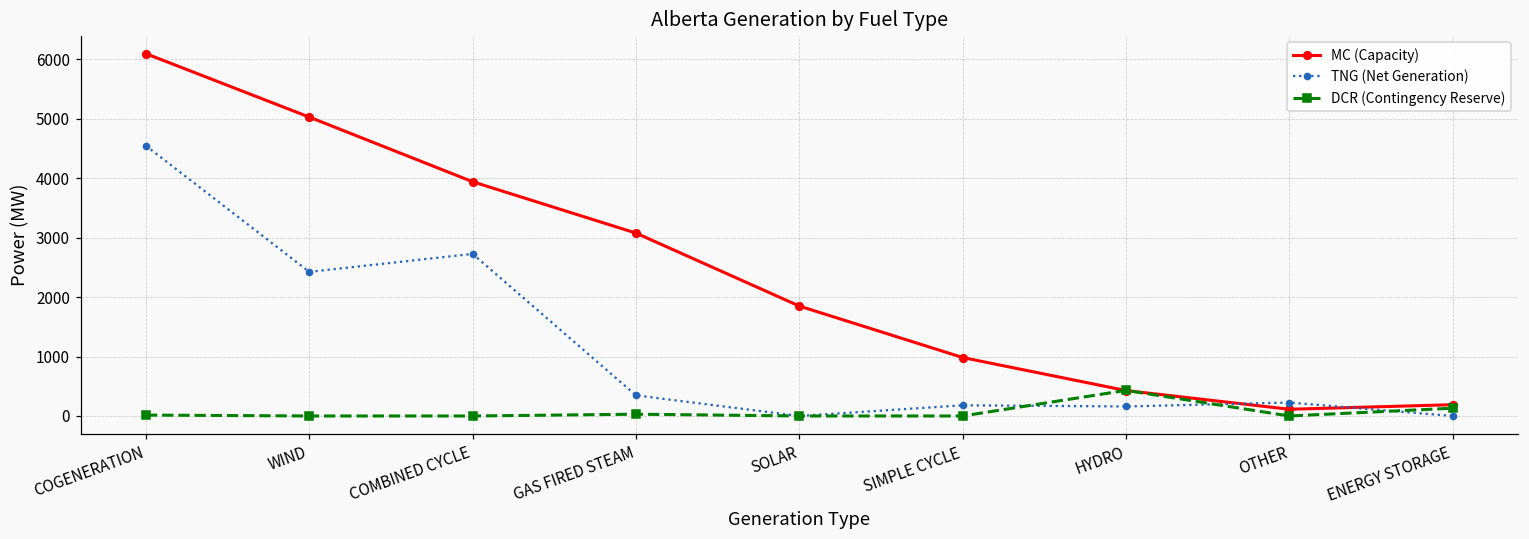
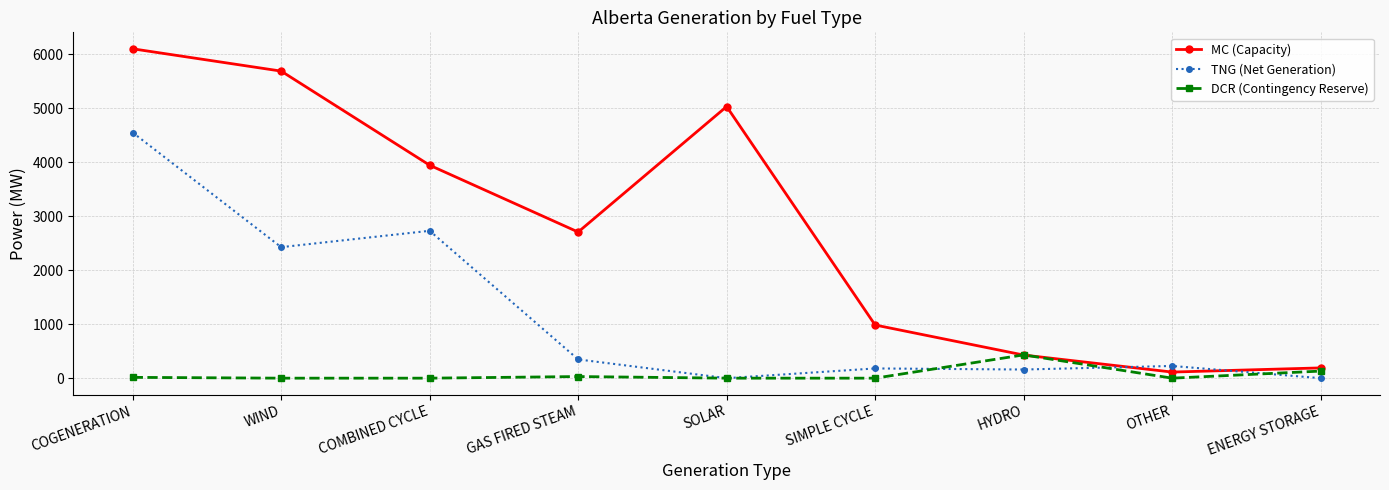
  {
    "MC (Capacity)": {
      "COGENERATION": 6100,
-     "WIND": 5000,
+     "WIND": 5700,
      "COMBINED CYCLE": 3900,
-     "GAS FIRED STEAM": 3100,
-     "SOLAR": 1900,
+     "GAS FIRED STEAM": 2700,
+     "SOLAR": 5000,
      "SIMPLE CYCLE": 1000,
      "OTHER": 100,
      "ENERGY STORAGE": 200
    },
    "TNG (Net Generation)": {
      "COGENERATION": 4500,
      "WIND": 2400,
      "COMBINED CYCLE": 2700,
      "GAS FIRED STEAM": 300,
      "SIMPLE CYCLE": 200,
      "HYDRO": 200,
      "OTHER": 200,
      "ENERGY STORAGE": 0
    },
    "DCR (Contingency Reserve)": {
      "COGENERATION": 0,
      "WIND": 0,
      "COMBINED CYCLE": 0,
      "GAS FIRED STEAM": 0,
      "SIMPLE CYCLE": 0,
      "OTHER": 0,
      "ENERGY STORAGE": 100
    }
  }
